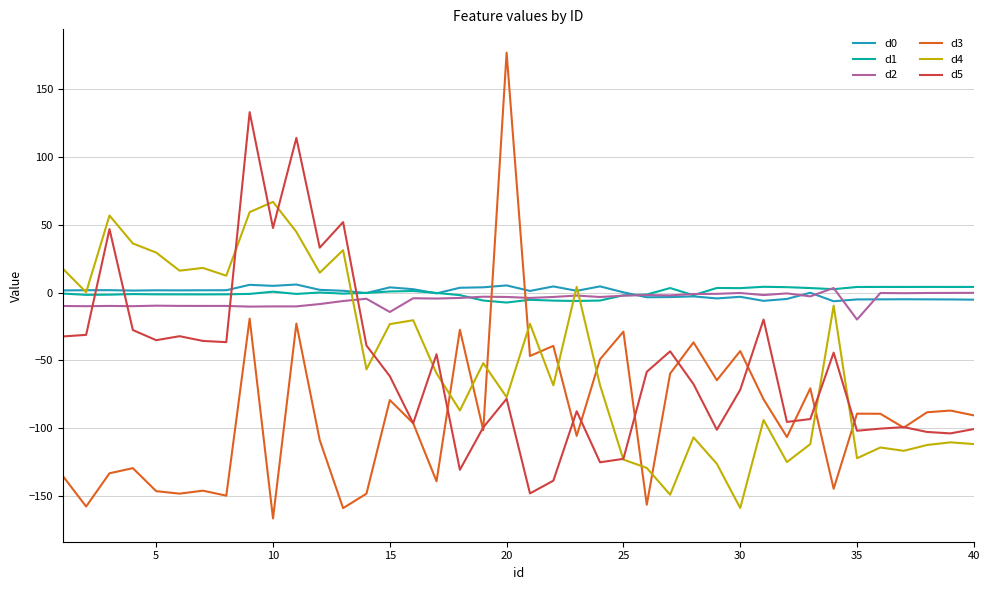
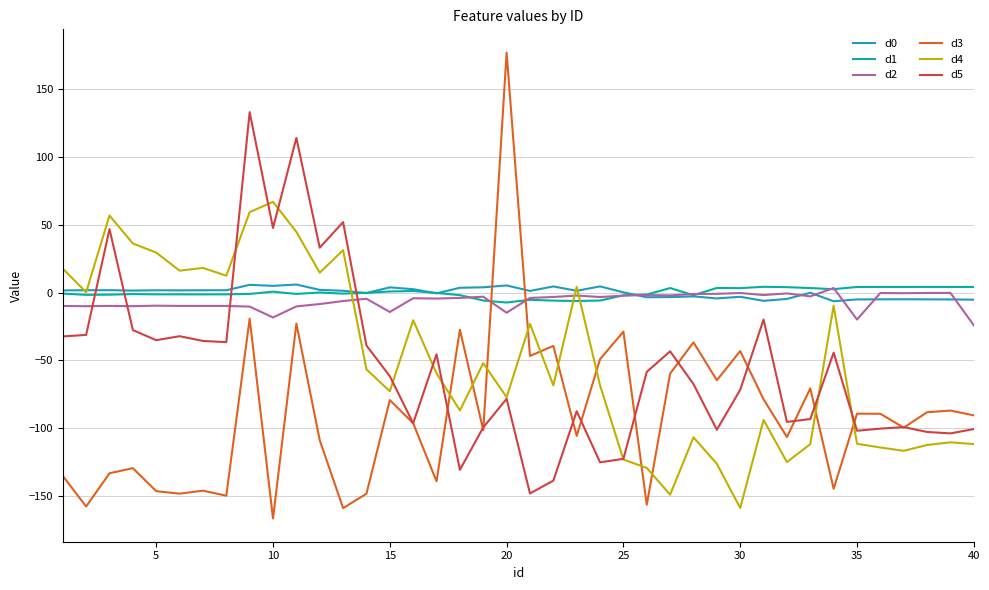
  {
    "d2": {
      "5": -10,
-     "10": -10,
+     "10": -18,
      "15": -14,
-     "20": -3,
+     "20": -15,
      "30": 0,
      "35": -20,
-     "40": 0
+     "40": -24
    },
    "d4": {
      "5": 30,
      "10": 67,
-     "15": -23,
+     "15": -73,
      "30": -159,
-     "35": -122,
+     "35": -111,
      "40": -112
    }
  }
